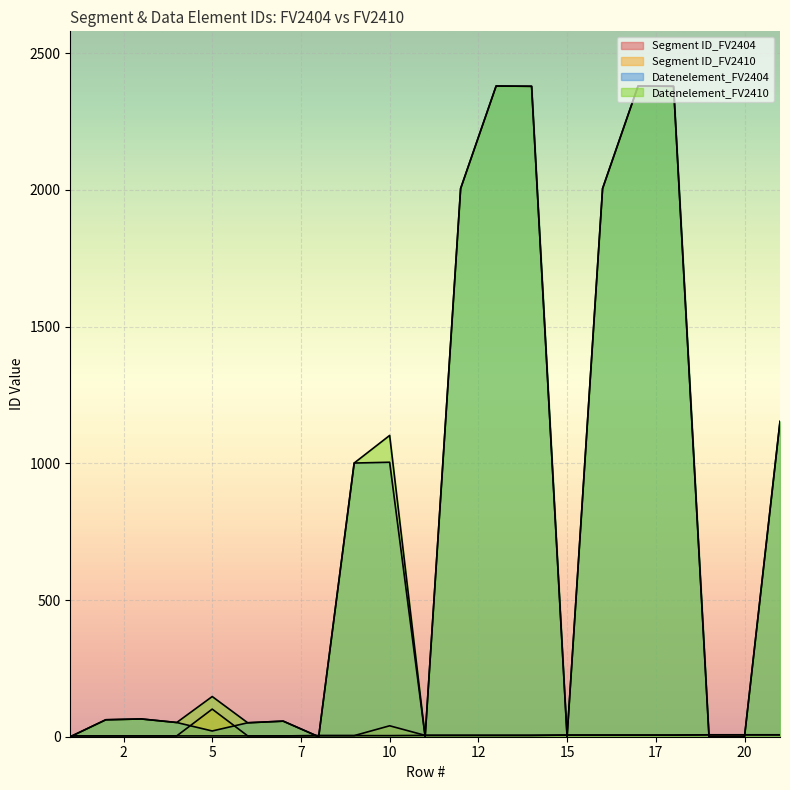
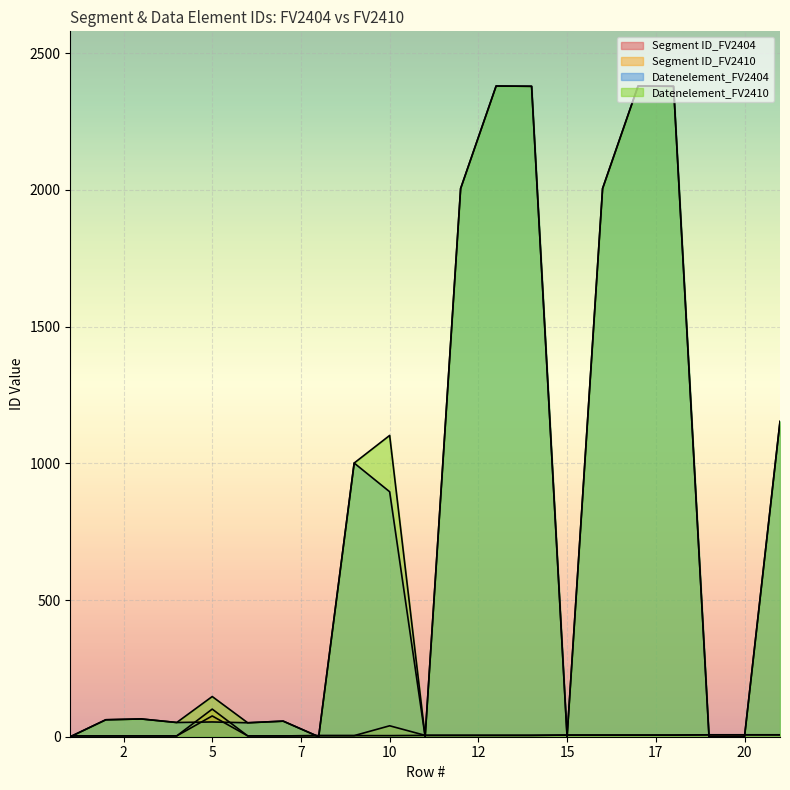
  {
    "Segment ID_FV2404": {
-     "5": 0,
+     "5": 80,
      "10": 0
    },
    "Segment ID_FV2410": {
      "5": 100,
      "10": 40
    },
    "Datenelement_FV2404": {
-     "5": 20,
-     "10": 1000
+     "5": 50,
+     "10": 900
    },
    "Datenelement_FV2410": {
      "5": 150,
      "10": 1100
    }
  }
